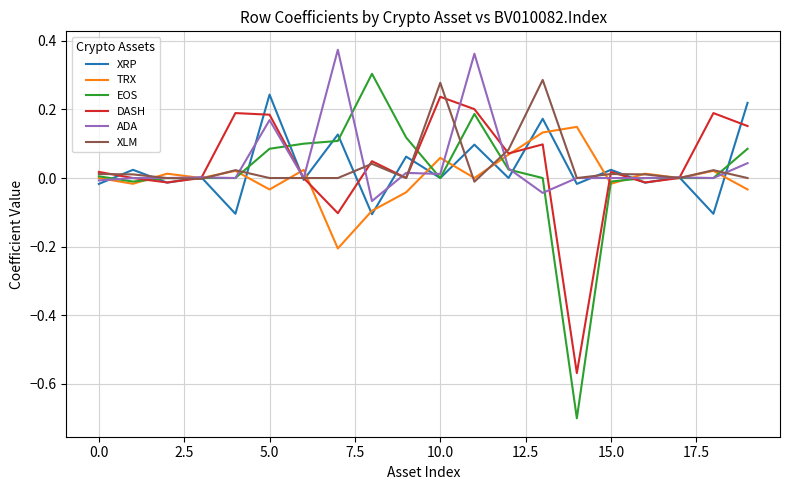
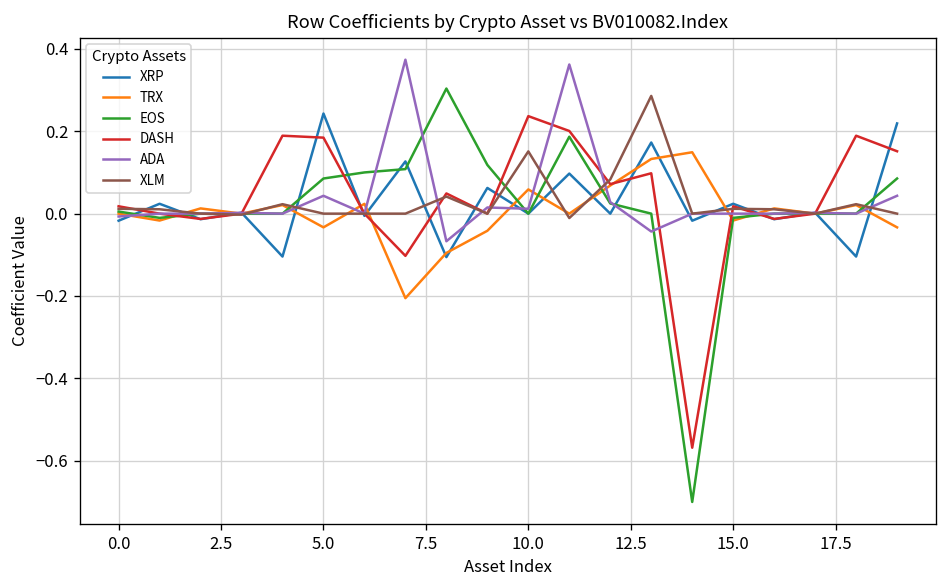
  {
    "XRP": {
      "0.0": -0.02,
      "5.0": 0.24
    },
    "TRX": {
      "5.0": -0.03,
      "10.0": 0.06
    },
    "EOS": {
      "5.0": 0.09
    },
    "DASH": {
      "5.0": 0.18,
      "10.0": 0.24
    },
    "ADA": {
-     "5.0": 0.17,
+     "5.0": 0.04,
      "10.0": 0.01,
      "15.0": 0.00
    },
    "XLM": {
      "5.0": 0.00,
-     "10.0": 0.28
+     "10.0": 0.15
    }
  }
